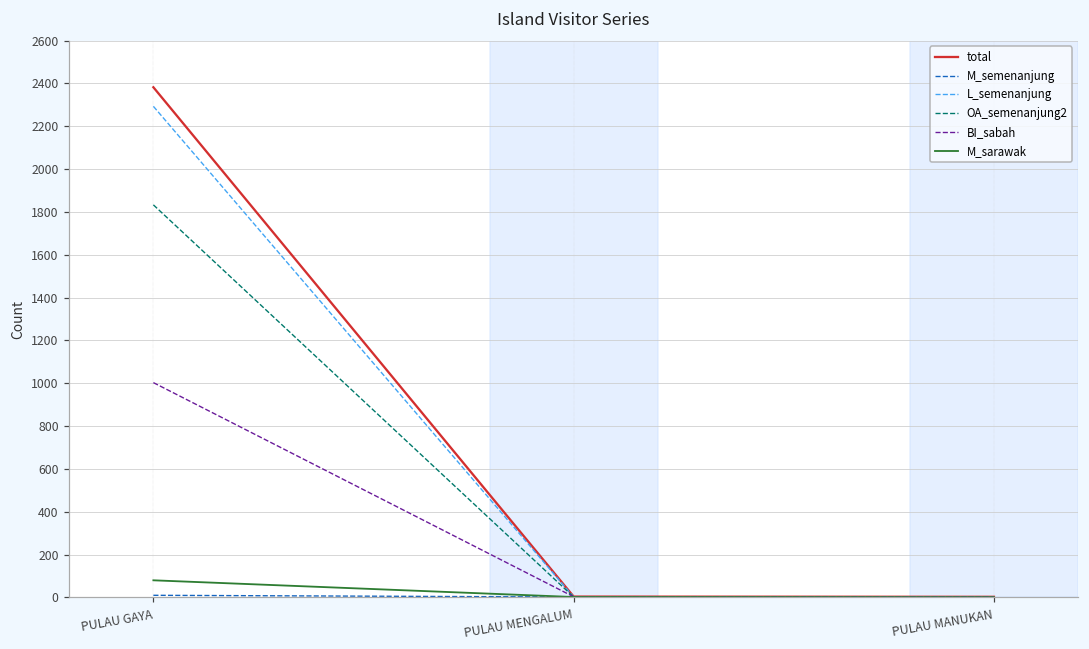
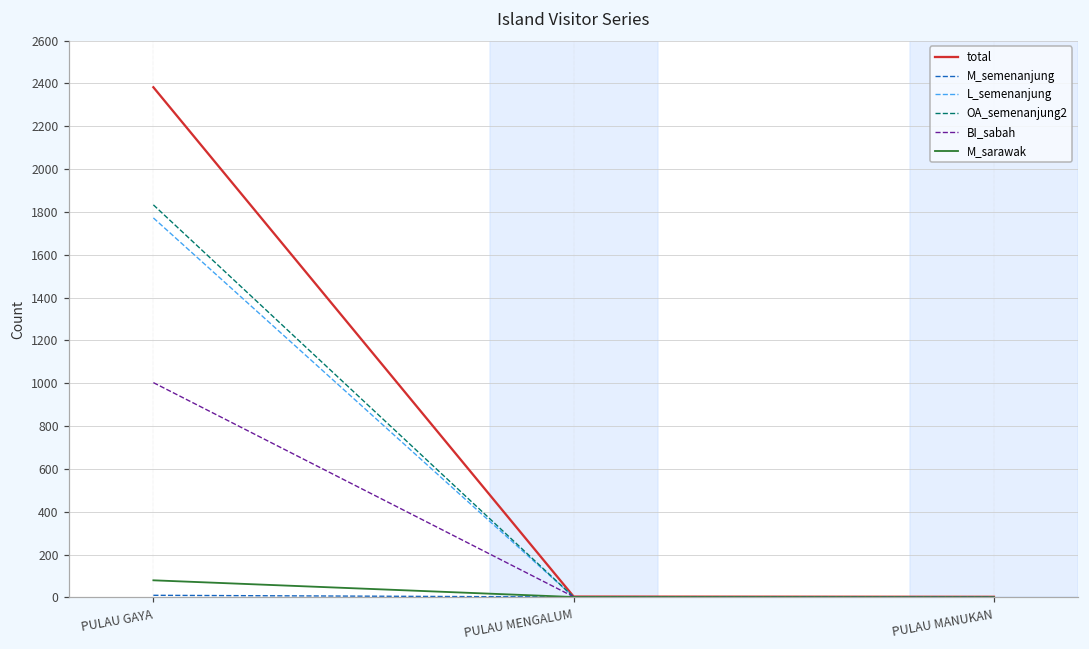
  {
    "total": {
      "PULAU GAYA": 2380
    },
    "M_semenanjung": {
      "PULAU GAYA": 10
    },
    "L_semenanjung": {
-     "PULAU GAYA": 2290
+     "PULAU GAYA": 1770
    },
    "OA_semenanjung2": {
      "PULAU GAYA": 1830
    },
    "BI_sabah": {
      "PULAU GAYA": 1000
    },
    "M_sarawak": {
      "PULAU GAYA": 80
    }
  }
